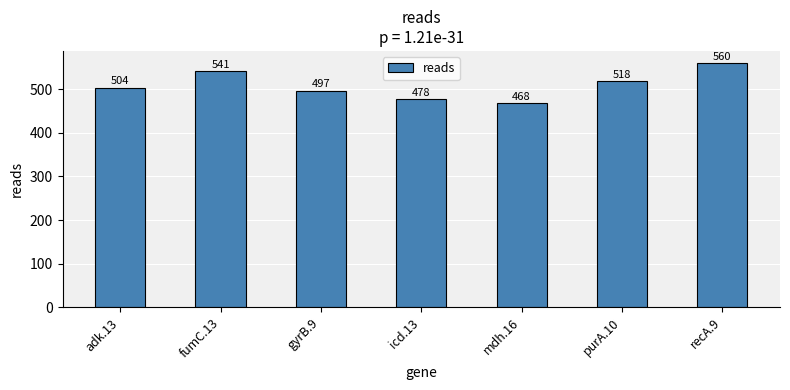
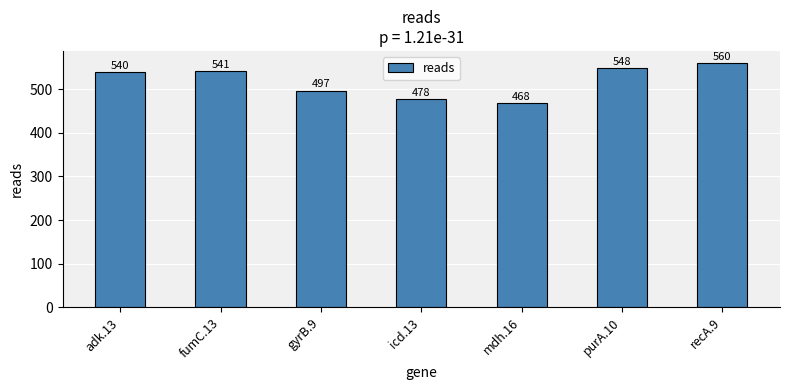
  {
-   "adk.13": 504,
+   "adk.13": 540,
    "fumC.13": 541,
    "gyrB.9": 497,
    "icd.13": 478,
    "mdh.16": 468,
-   "purA.10": 518,
+   "purA.10": 548,
    "recA.9": 560
  }
